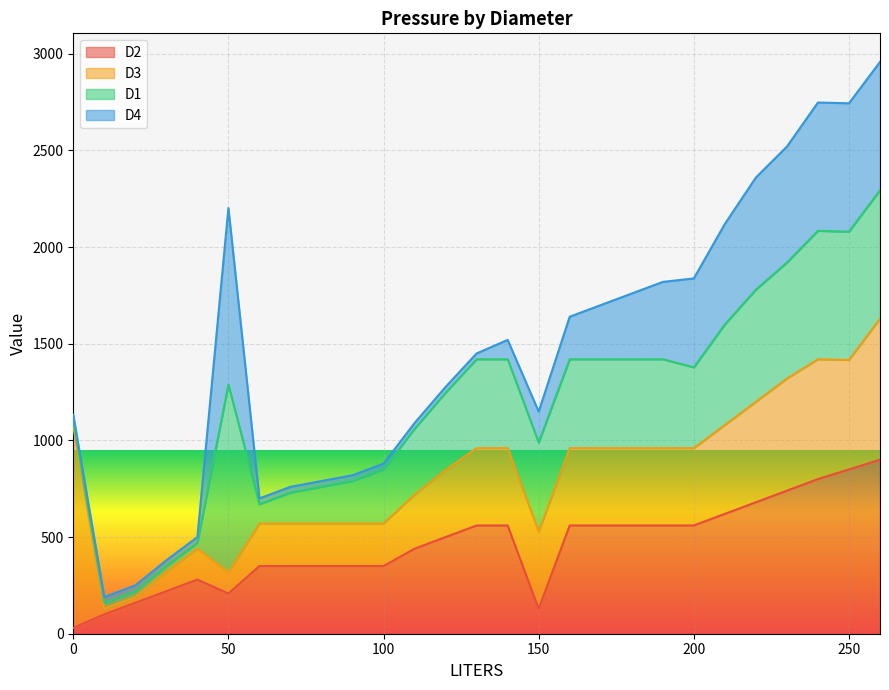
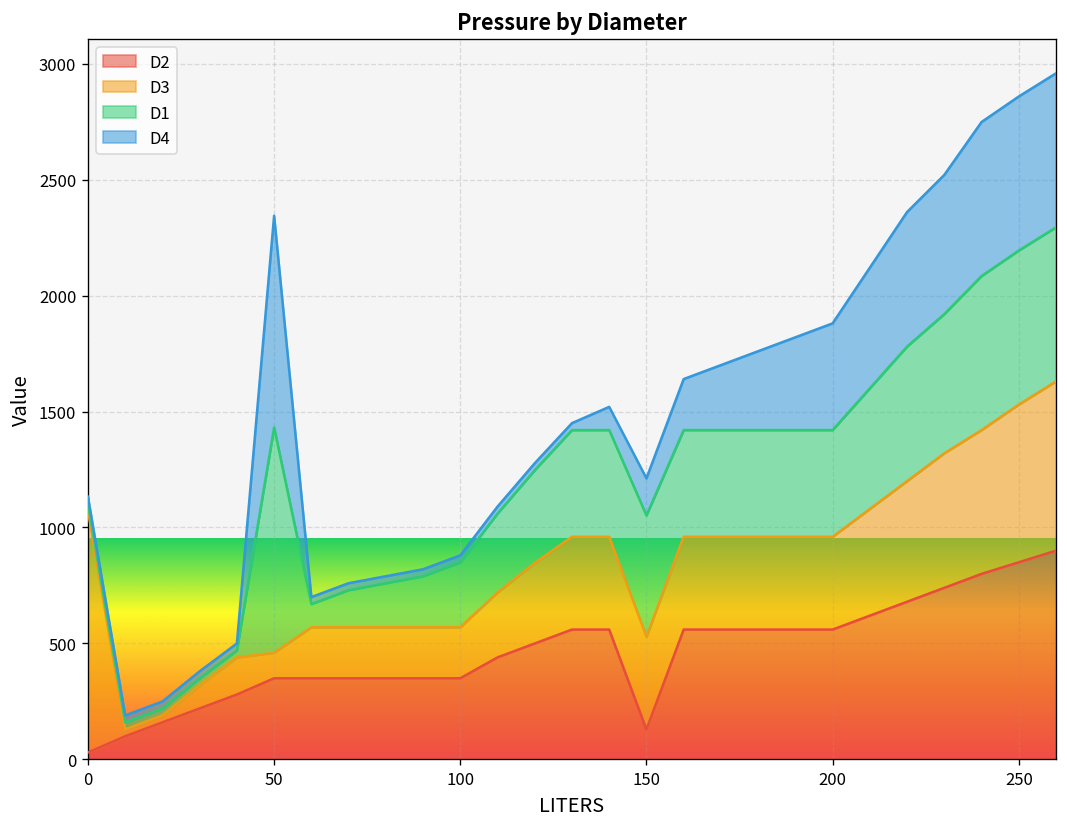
  {
    "D2": {
      "0": 30,
-     "50": 210,
+     "50": 350,
      "100": 350,
      "150": 130,
      "200": 560,
      "250": 850
    },
    "D3": {
      "0": 1040,
      "50": 110,
      "100": 220,
      "150": 400,
      "200": 400,
-     "250": 570
+     "250": 680
    },
    "D1": {
      "0": 30,
      "50": 970,
      "100": 280,
-     "150": 460,
-     "200": 420,
+     "150": 520,
+     "200": 460,
      "250": 660
    },
    "D4": {
      "0": 30,
      "50": 910,
      "100": 30,
      "150": 160,
      "200": 460,
      "250": 660
    }
  }
